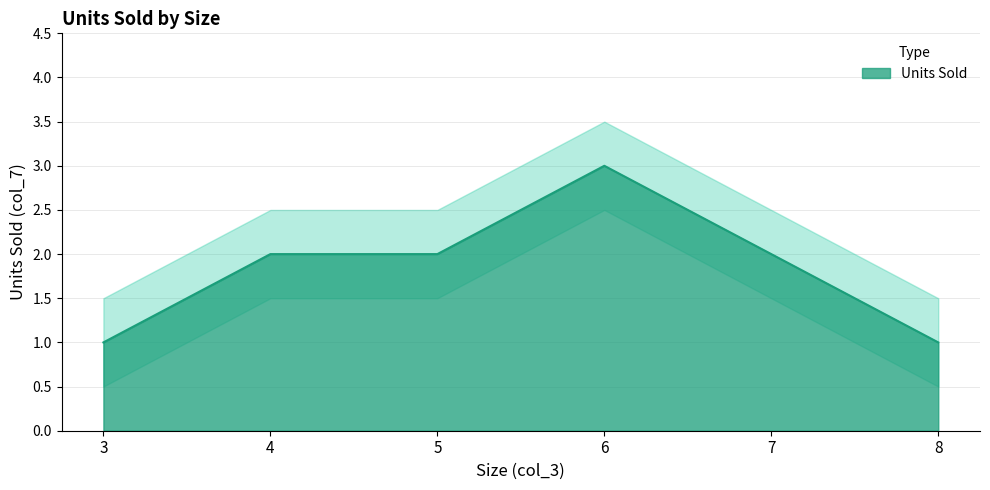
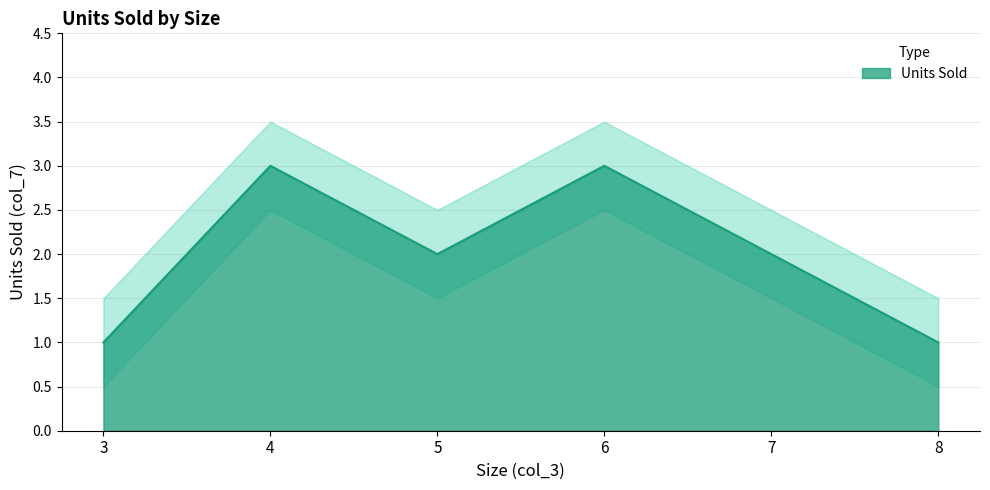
  {
    "Units Sold": {
      "3": 1,
-     "4": 2,
+     "4": 3,
      "5": 2,
      "6": 3,
      "7": 2,
      "8": 1
    }
  }
